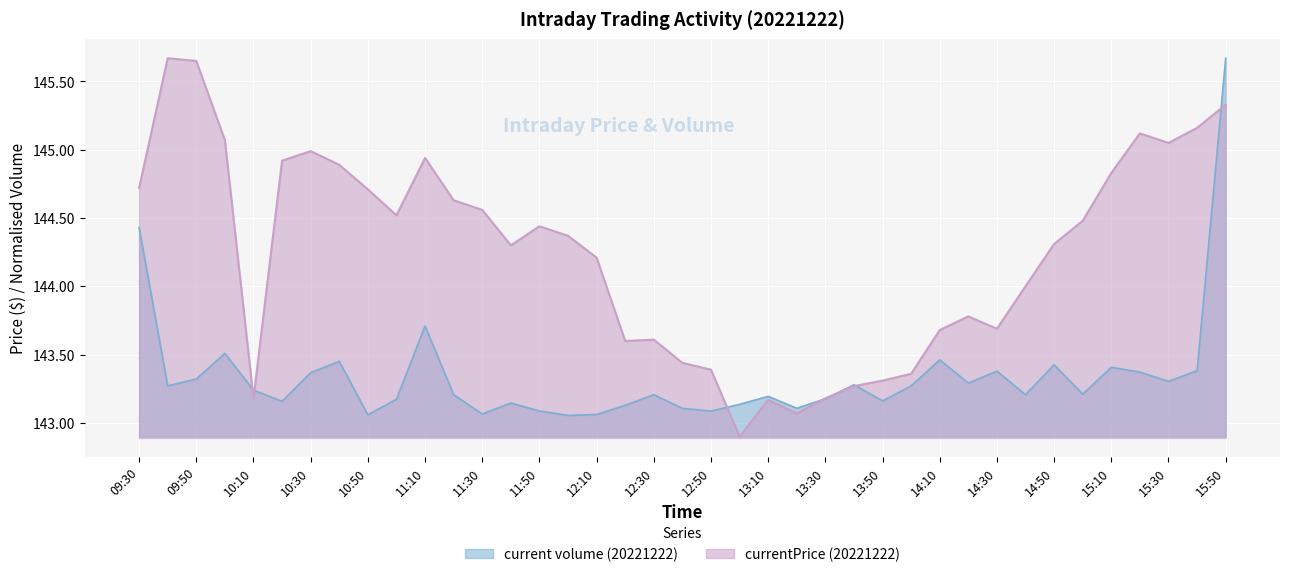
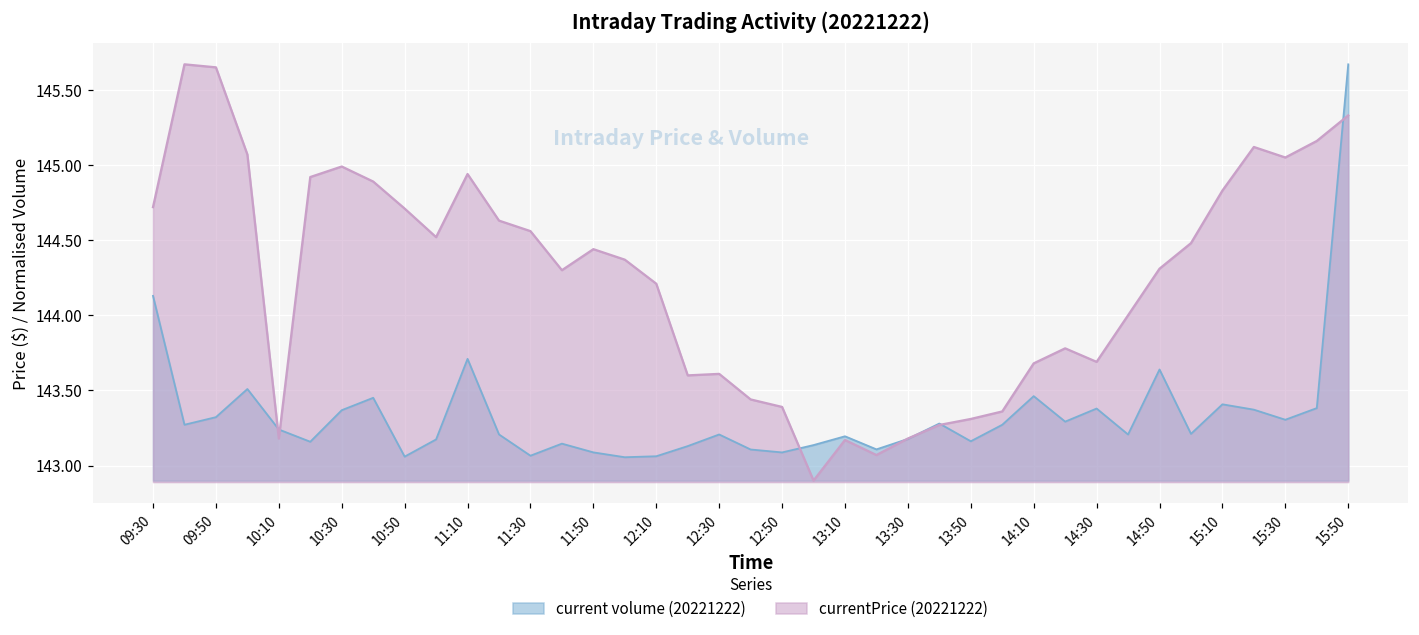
  {
    "current volume (20221222)": {
-     "09:30": 144.43,
+     "09:30": 144.13,
      "09:50": 143.32,
      "10:10": 143.24,
      "10:30": 143.37,
      "10:50": 143.06,
      "11:10": 143.71,
      "11:30": 143.07,
      "11:50": 143.09,
      "12:10": 143.06,
      "12:30": 143.21,
      "12:50": 143.09,
      "13:10": 143.19,
      "13:50": 143.16,
      "14:10": 143.46,
      "14:30": 143.38,
-     "14:50": 143.43,
+     "14:50": 143.64,
      "15:10": 143.41,
      "15:30": 143.30,
      "15:50": 145.67
    },
    "currentPrice (20221222)": {
      "09:30": 144.72,
      "09:50": 145.65,
      "10:10": 143.18,
      "10:30": 144.99,
      "10:50": 144.71,
      "11:10": 144.94,
      "11:30": 144.56,
      "11:50": 144.44,
      "12:10": 144.21,
      "12:30": 143.61,
      "12:50": 143.39,
      "13:10": 143.17,
      "13:50": 143.31,
      "14:10": 143.68,
      "14:30": 143.69,
      "14:50": 144.31,
      "15:10": 144.83,
      "15:30": 145.05,
      "15:50": 145.33
    }
  }
